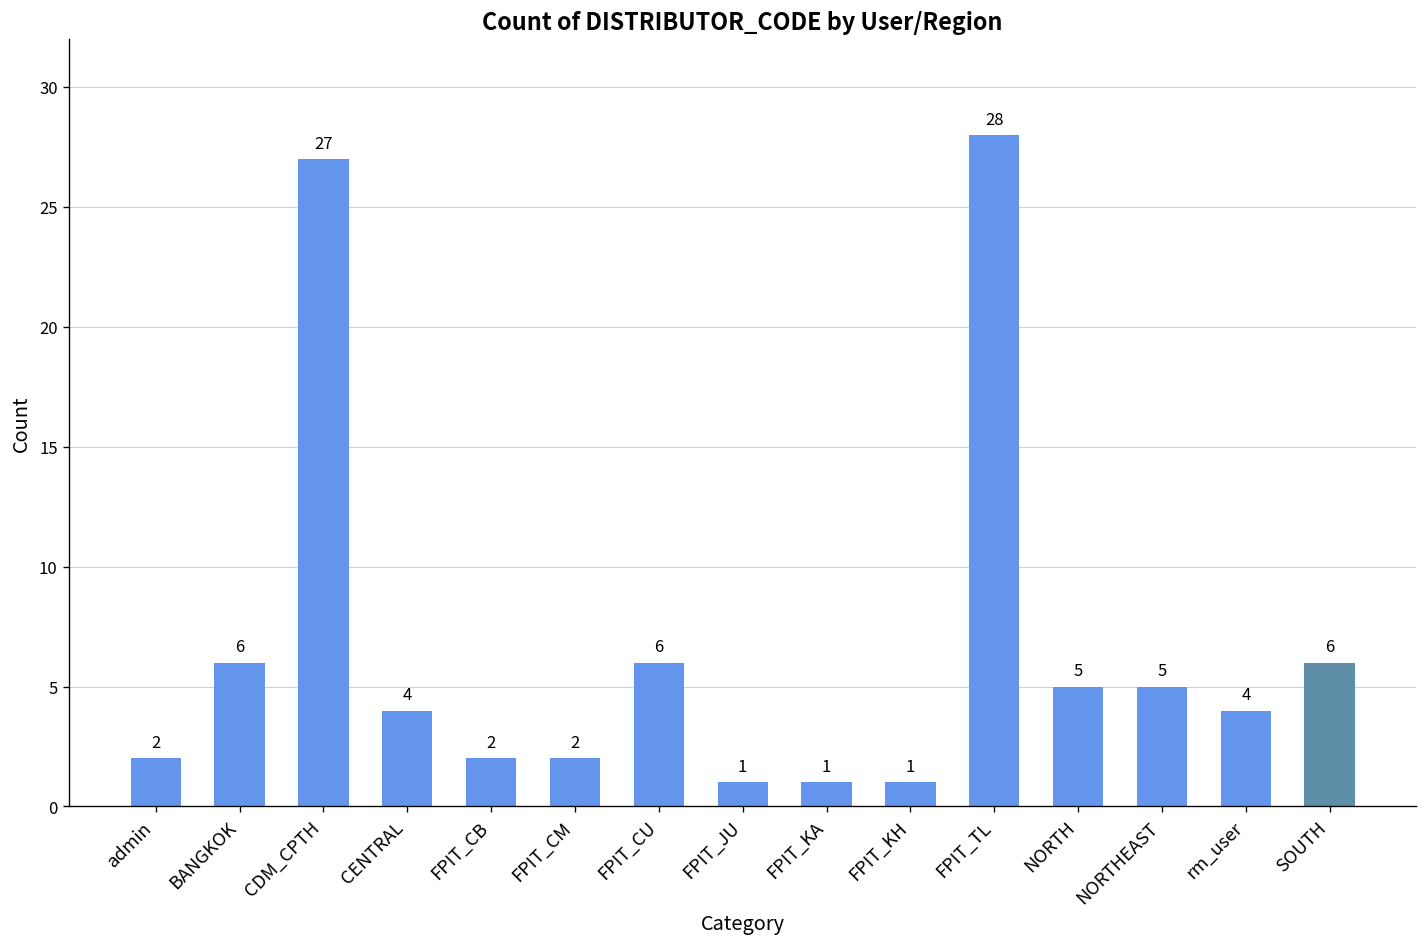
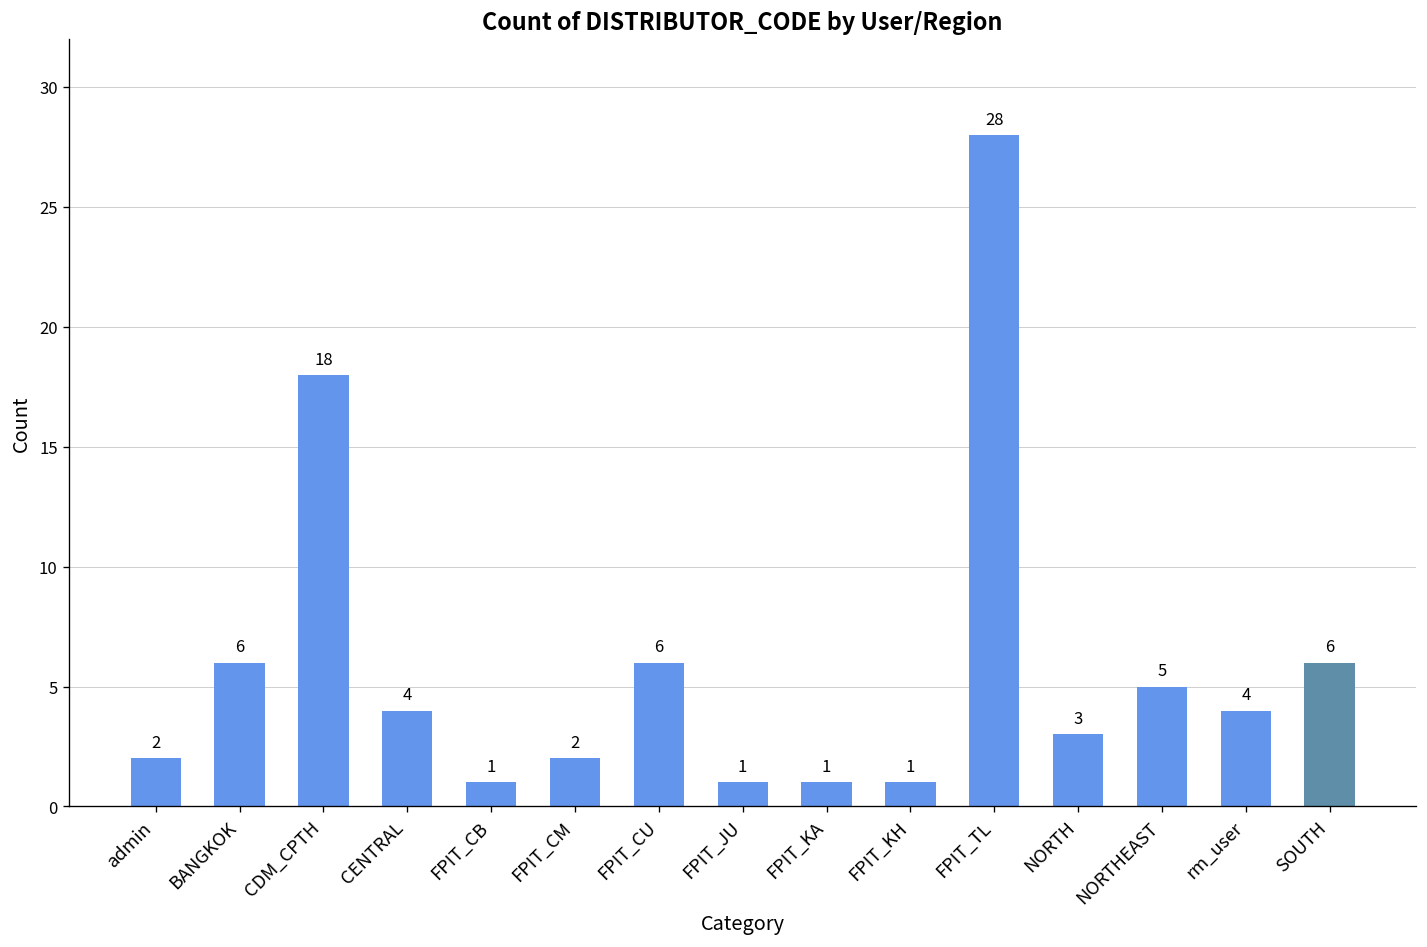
  {
    "admin": 2,
    "BANGKOK": 6,
-   "CDM_CPTH": 27,
+   "CDM_CPTH": 18,
    "CENTRAL": 4,
-   "FPIT_CB": 2,
+   "FPIT_CB": 1,
    "FPIT_CM": 2,
    "FPIT_CU": 6,
    "FPIT_JU": 1,
    "FPIT_KA": 1,
    "FPIT_KH": 1,
    "FPIT_TL": 28,
-   "NORTH": 5,
+   "NORTH": 3,
    "NORTHEAST": 5,
    "rm_user": 4,
    "SOUTH": 6
  }
